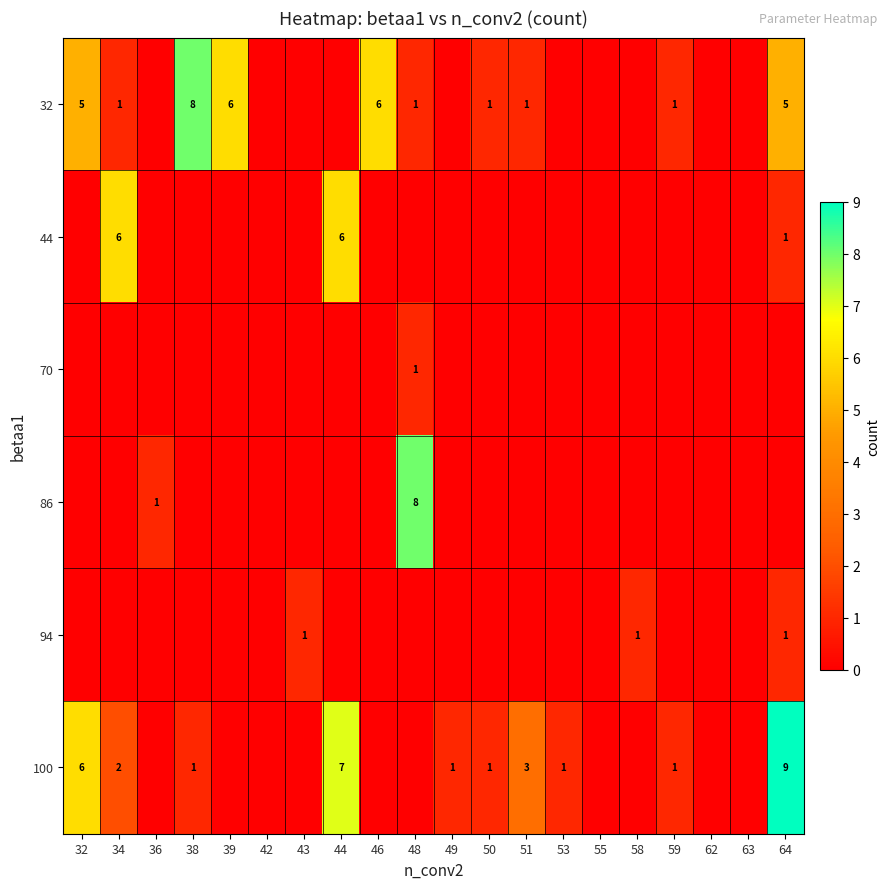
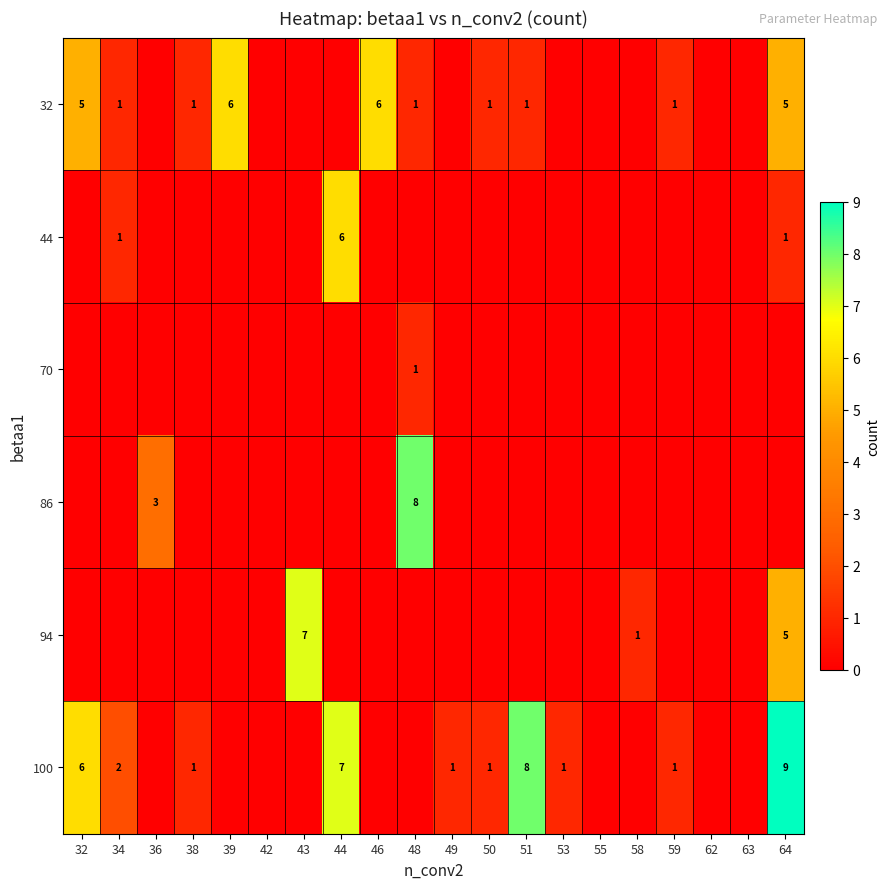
  {
    "32": {
      "32": 5,
      "34": 1,
-     "38": 8,
+     "38": 1,
      "39": 6,
      "46": 6,
      "48": 1,
      "50": 1,
      "51": 1,
      "59": 1,
      "64": 5
    },
    "44": {
-     "34": 6,
+     "34": 1,
      "44": 6,
      "64": 1
    },
    "70": {
      "48": 1
    },
    "86": {
-     "36": 1,
+     "36": 3,
      "48": 8
    },
    "94": {
-     "43": 1,
+     "43": 7,
      "58": 1,
-     "64": 1
+     "64": 5
    },
    "100": {
      "32": 6,
      "34": 2,
      "38": 1,
      "44": 7,
      "49": 1,
      "50": 1,
-     "51": 3,
+     "51": 8,
      "53": 1,
      "59": 1,
      "64": 9
    }
  }
